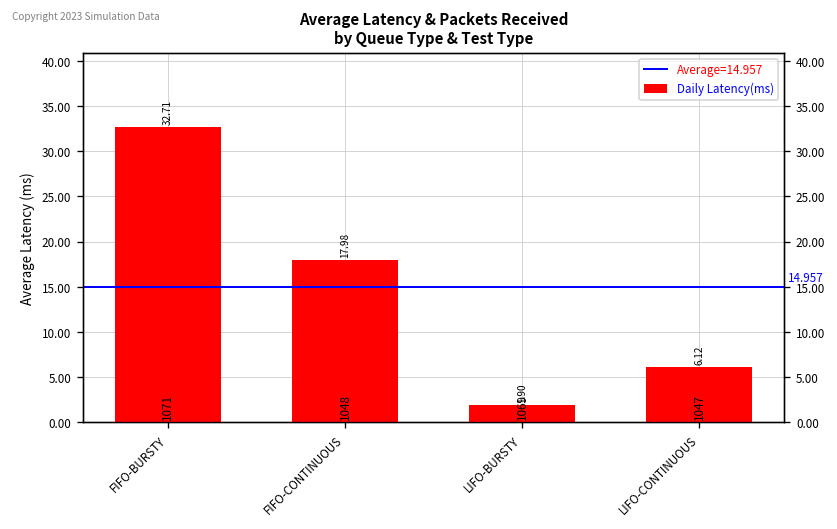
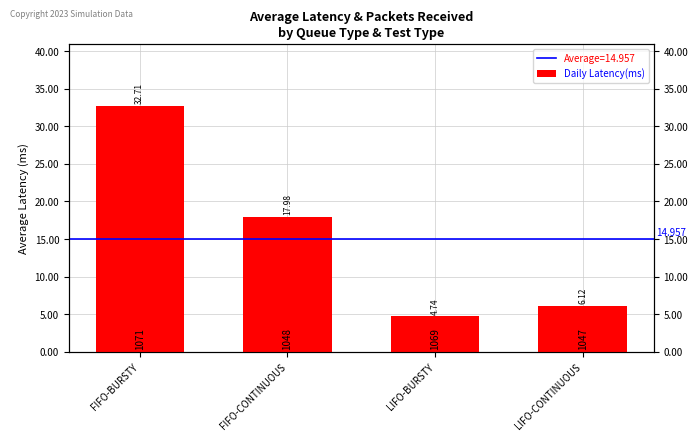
  {
    "FIFO-BURSTY": 32.71,
    "FIFO-CONTINUOUS": 17.98,
-   "LIFO-BURSTY": 1.90,
+   "LIFO-BURSTY": 4.74,
    "LIFO-CONTINUOUS": 6.12
  }
